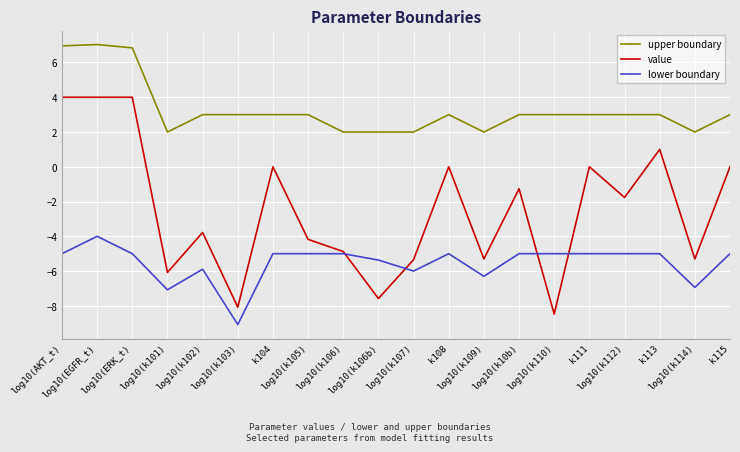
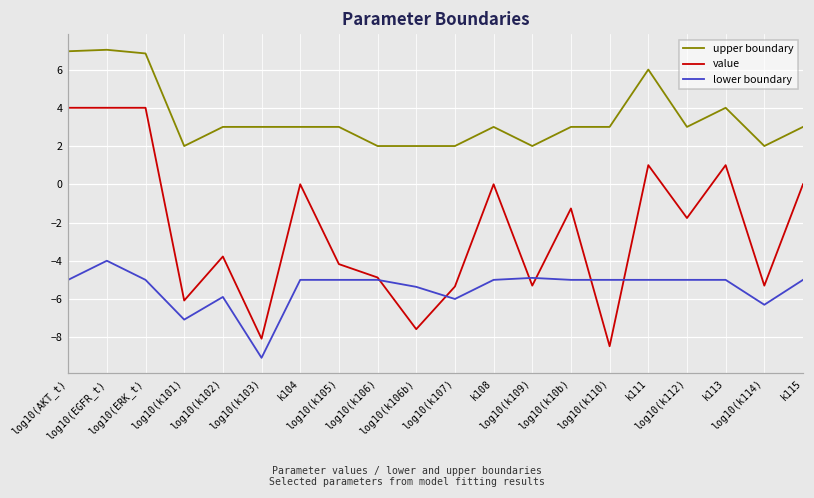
  {
    "upper boundary": {
      "log10(AKT_t)": 7,
      "log10(EGFR_t)": 7,
      "log10(ERK_t)": 6.8,
      "log10(k101)": 2,
      "log10(k102)": 3,
      "log10(k103)": 3,
      "k104": 3,
      "log10(k105)": 3,
      "log10(k106)": 2,
      "log10(k106b)": 2,
      "log10(k107)": 2,
      "k108": 3,
      "log10(k109)": 2,
      "log10(k10b)": 3,
      "log10(k110)": 3,
-     "k111": 3,
+     "k111": 6,
      "log10(k112)": 3,
-     "k113": 3,
+     "k113": 4,
      "log10(k114)": 2,
      "k115": 3
    },
    "value": {
      "log10(AKT_t)": 4,
      "log10(EGFR_t)": 4,
      "log10(ERK_t)": 4,
      "log10(k101)": -6,
      "log10(k102)": -3.8,
      "log10(k103)": -8,
      "k104": 0,
      "log10(k105)": -4.2,
      "log10(k106b)": -7.6,
      "log10(k107)": -5.3,
      "k108": 0,
      "log10(k109)": -5.3,
      "log10(k10b)": -1.3,
      "log10(k110)": -8.5,
-     "k111": 0,
+     "k111": 1,
      "log10(k112)": -1.8,
      "k113": 1,
      "log10(k114)": -5.3,
      "k115": 0
    },
    "lower boundary": {
      "log10(AKT_t)": -5.0,
      "log10(EGFR_t)": -4.0,
      "log10(ERK_t)": -5.0,
      "log10(k101)": -7.1,
      "log10(k102)": -5.9,
      "log10(k103)": -9.1,
      "k104": -5.0,
      "log10(k105)": -5.0,
      "log10(k106b)": -5.4,
      "log10(k107)": -6.0,
      "k108": -5.0,
-     "log10(k109)": -6.3,
+     "log10(k109)": -4.9,
      "log10(k10b)": -5.0,
      "log10(k110)": -5.0,
      "k111": -5.0,
      "log10(k112)": -5.0,
      "k113": -5.0,
-     "log10(k114)": -6.9,
+     "log10(k114)": -6.3,
      "k115": -5.0
    }
  }
